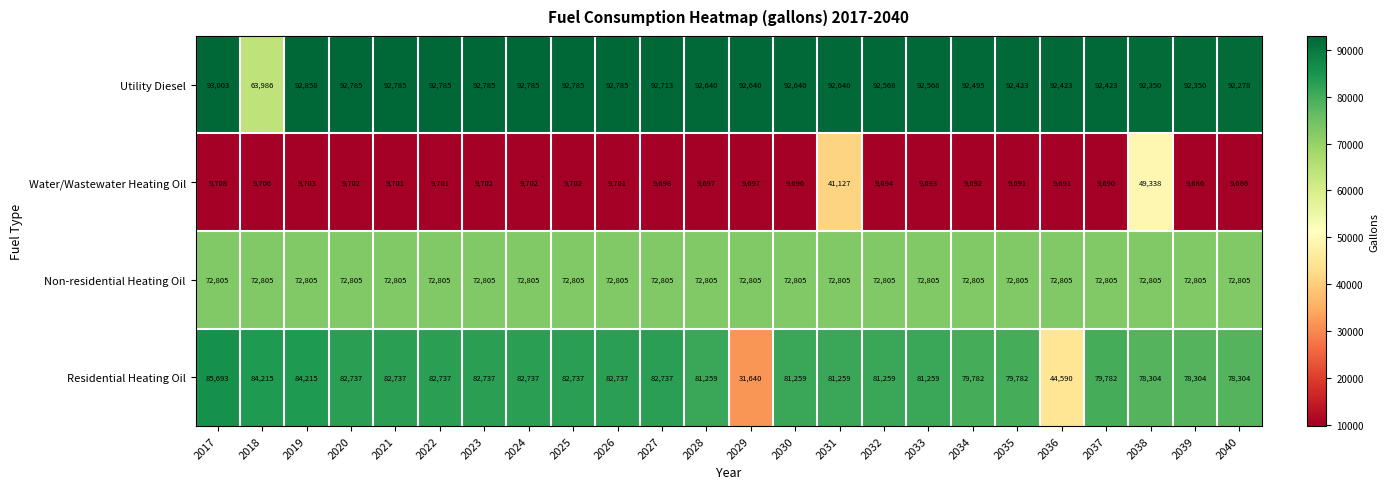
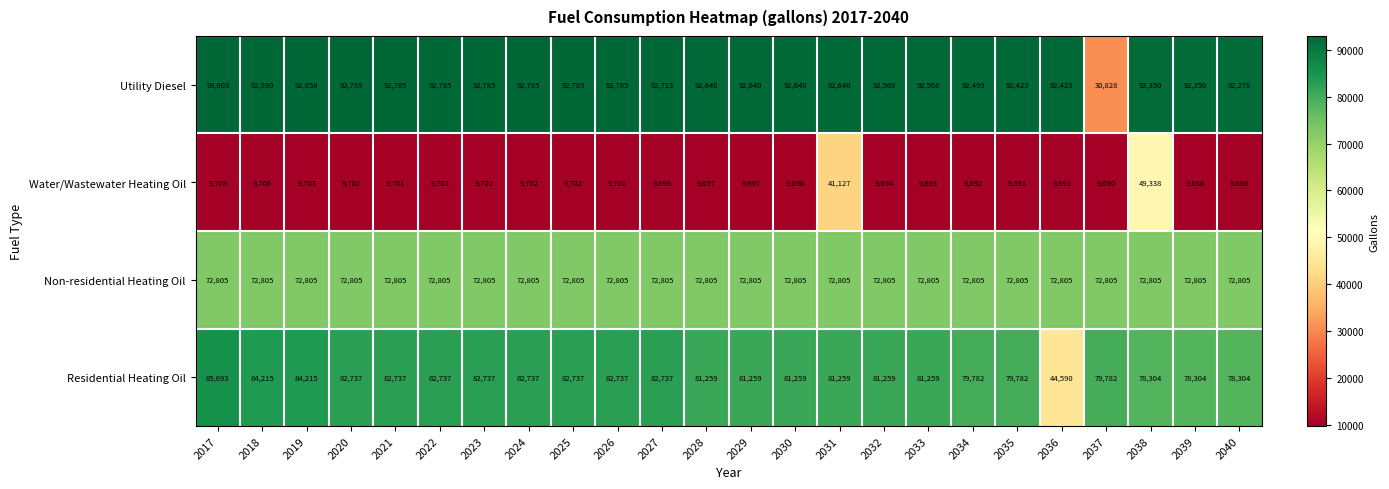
  {
    "Utility Diesel": {
      "2017": "93,003",
-     "2018": "63,986",
+     "2018": "92,930",
      "2019": "92,858",
      "2020": "92,785",
      "2021": "92,785",
      "2022": "92,785",
      "2023": "92,785",
      "2024": "92,785",
      "2025": "92,785",
      "2026": "92,785",
      "2027": "92,713",
      "2028": "92,640",
      "2029": "92,640",
      "2030": "92,640",
      "2031": "92,640",
      "2032": "92,568",
      "2033": "92,568",
      "2034": "92,495",
      "2035": "92,423",
      "2036": "92,423",
-     "2037": "92,423",
+     "2037": "30,828",
      "2038": "92,350",
      "2039": "92,350",
      "2040": "92,278"
    },
    "Water/Wastewater Heating Oil": {
      "2017": "9,708",
      "2018": "9,706",
      "2019": "9,703",
      "2020": "9,702",
      "2021": "9,701",
      "2022": "9,701",
      "2023": "9,702",
      "2024": "9,702",
      "2025": "9,702",
      "2026": "9,701",
      "2027": "9,698",
      "2028": "9,697",
      "2029": "9,697",
      "2030": "9,696",
      "2031": "41,127",
      "2032": "9,694",
      "2033": "9,693",
      "2034": "9,692",
      "2035": "9,691",
      "2036": "9,691",
      "2037": "9,690",
      "2038": "49,338",
      "2039": "9,686",
      "2040": "9,686"
    },
    "Non-residential Heating Oil": {
      "2017": "72,805",
      "2018": "72,805",
      "2019": "72,805",
      "2020": "72,805",
      "2021": "72,805",
      "2022": "72,805",
      "2023": "72,805",
      "2024": "72,805",
      "2025": "72,805",
      "2026": "72,805",
      "2027": "72,805",
      "2028": "72,805",
      "2029": "72,805",
      "2030": "72,805",
      "2031": "72,805",
      "2032": "72,805",
      "2033": "72,805",
      "2034": "72,805",
      "2035": "72,805",
      "2036": "72,805",
      "2037": "72,805",
      "2038": "72,805",
      "2039": "72,805",
      "2040": "72,805"
    },
    "Residential Heating Oil": {
      "2017": "85,693",
      "2018": "84,215",
      "2019": "84,215",
      "2020": "82,737",
      "2021": "82,737",
      "2022": "82,737",
      "2023": "82,737",
      "2024": "82,737",
      "2025": "82,737",
      "2026": "82,737",
      "2027": "82,737",
      "2028": "81,259",
-     "2029": "31,640",
+     "2029": "81,259",
      "2030": "81,259",
      "2031": "81,259",
      "2032": "81,259",
      "2033": "81,259",
      "2034": "79,782",
      "2035": "79,782",
      "2036": "44,590",
      "2037": "79,782",
      "2038": "78,304",
      "2039": "78,304",
      "2040": "78,304"
    }
  }
